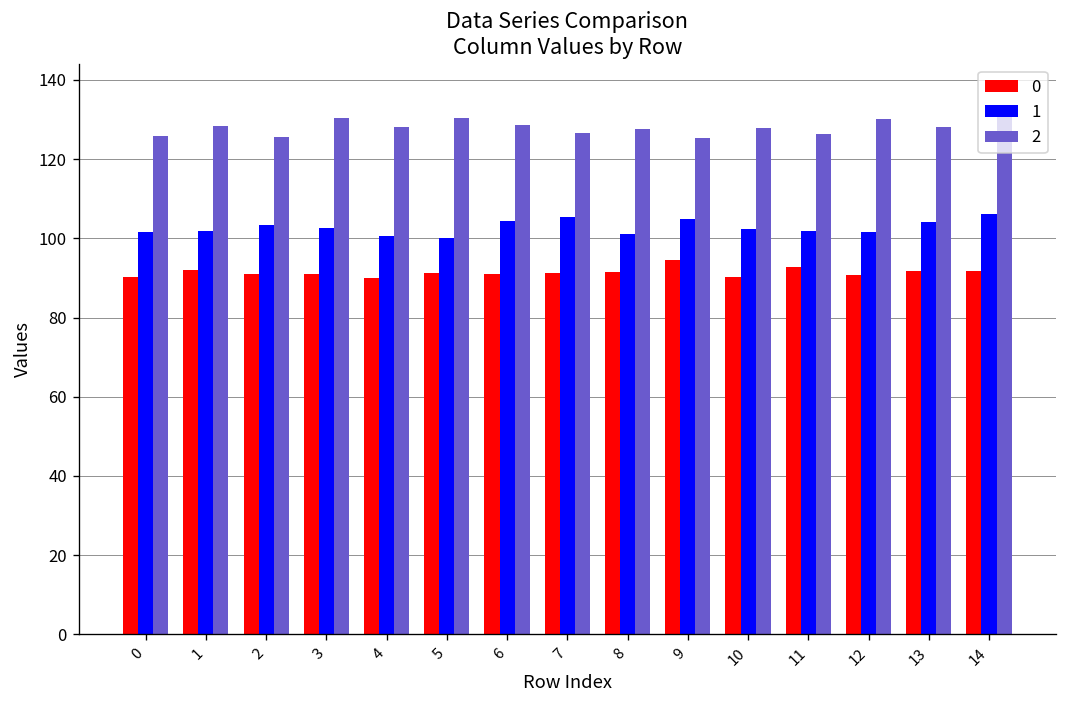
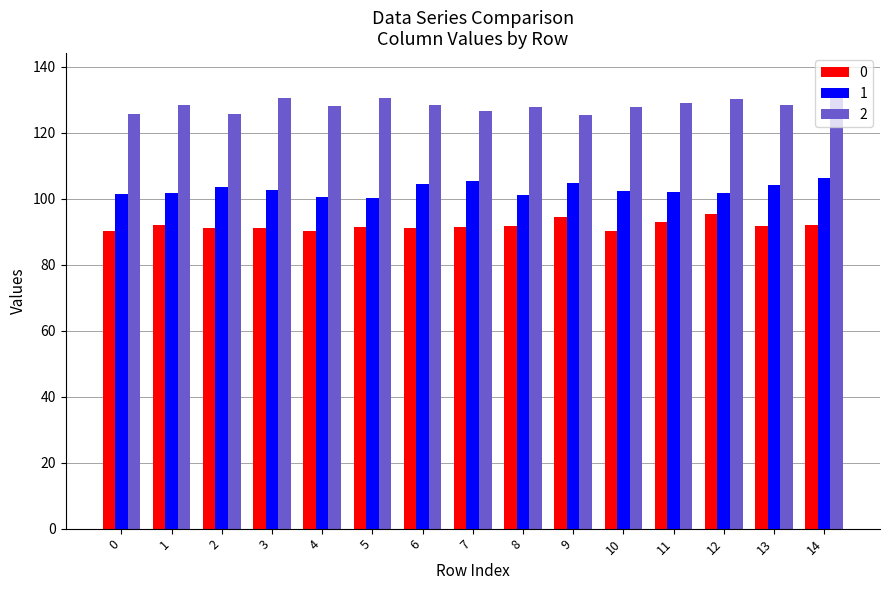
  {
    "0": {
      "0": 90,
      "1": 92,
      "2": 91,
      "3": 91,
      "4": 90,
      "5": 91,
      "6": 91,
      "7": 91,
      "8": 92,
      "9": 94,
      "10": 90,
      "11": 93,
-     "12": 91,
+     "12": 95,
      "13": 92,
      "14": 92
    },
    "1": {
      "0": 102,
      "1": 102,
      "2": 103,
      "3": 103,
      "4": 100,
      "5": 100,
      "6": 104,
      "7": 105,
      "8": 101,
      "9": 105,
      "10": 102,
      "11": 102,
      "12": 102,
      "13": 104,
      "14": 106
    },
    "2": {
      "0": 126,
      "1": 128,
      "2": 126,
      "3": 130,
      "4": 128,
      "5": 130,
      "6": 128,
      "7": 127,
      "8": 128,
      "9": 125,
      "10": 128,
-     "11": 126,
+     "11": 129,
      "12": 130,
      "13": 128
    }
  }
